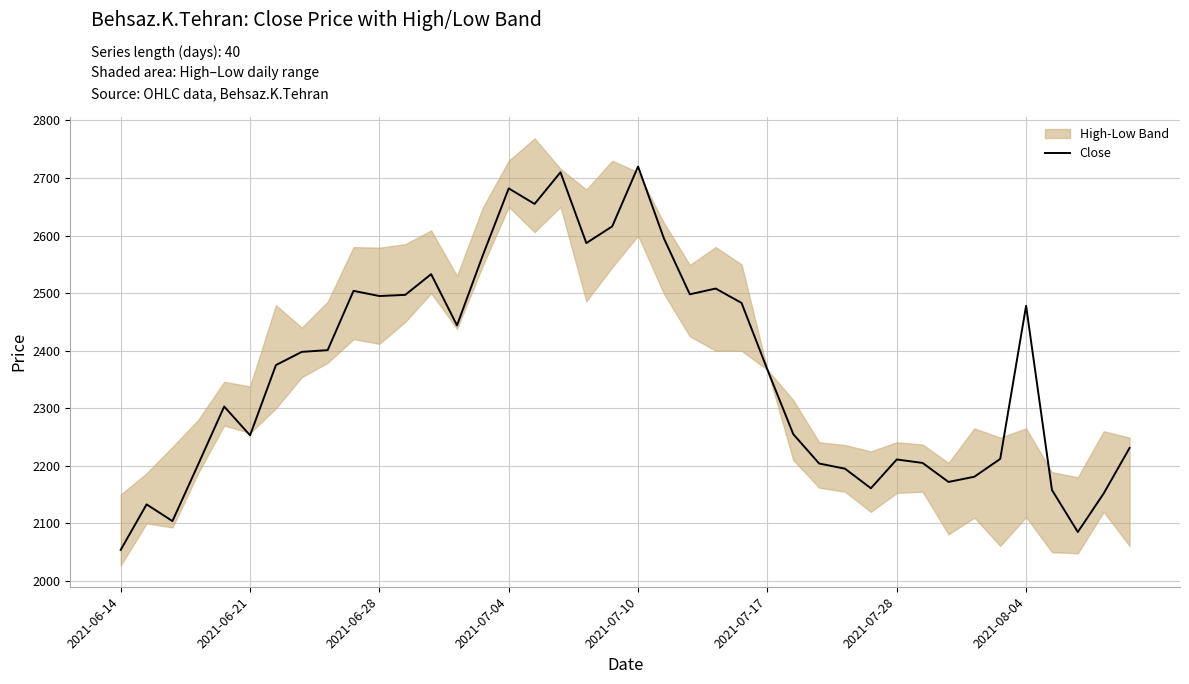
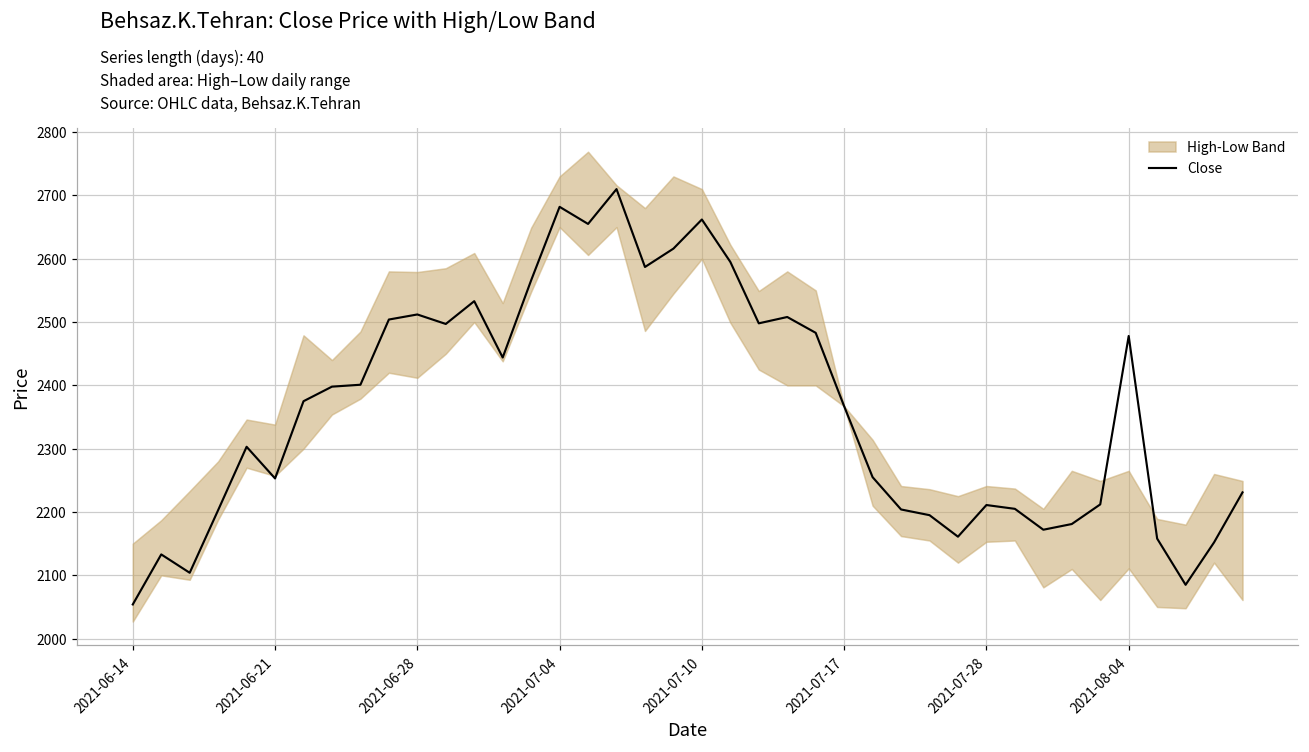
  {
    "Close": {
      "2021-06-14": 2050,
      "2021-06-21": 2250,
-     "2021-06-28": 2500,
+     "2021-06-28": 2510,
      "2021-07-04": 2680,
-     "2021-07-10": 2720,
+     "2021-07-10": 2660,
      "2021-07-28": 2210,
      "2021-08-04": 2480
    }
  }
